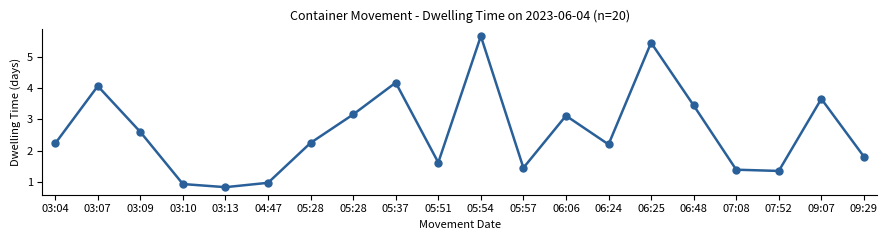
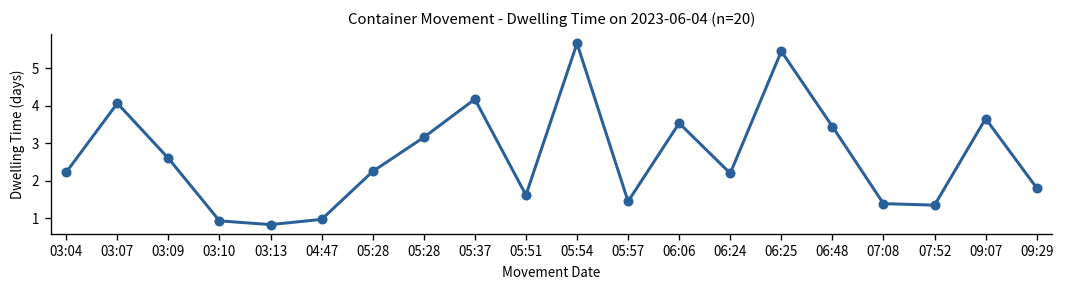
  {
    "03:04": 2.2,
    "03:07": 4.1,
    "03:09": 2.6,
    "03:10": 0.9,
    "03:13": 0.8,
    "04:47": 1.0,
    "05:37": 4.2,
    "05:51": 1.6,
    "05:54": 5.7,
    "05:57": 1.5,
-   "06:06": 3.1,
+   "06:06": 3.5,
    "06:24": 2.2,
    "06:25": 5.5,
    "06:48": 3.5,
    "07:08": 1.4,
    "07:52": 1.4,
    "09:07": 3.7,
    "09:29": 1.8
  }
